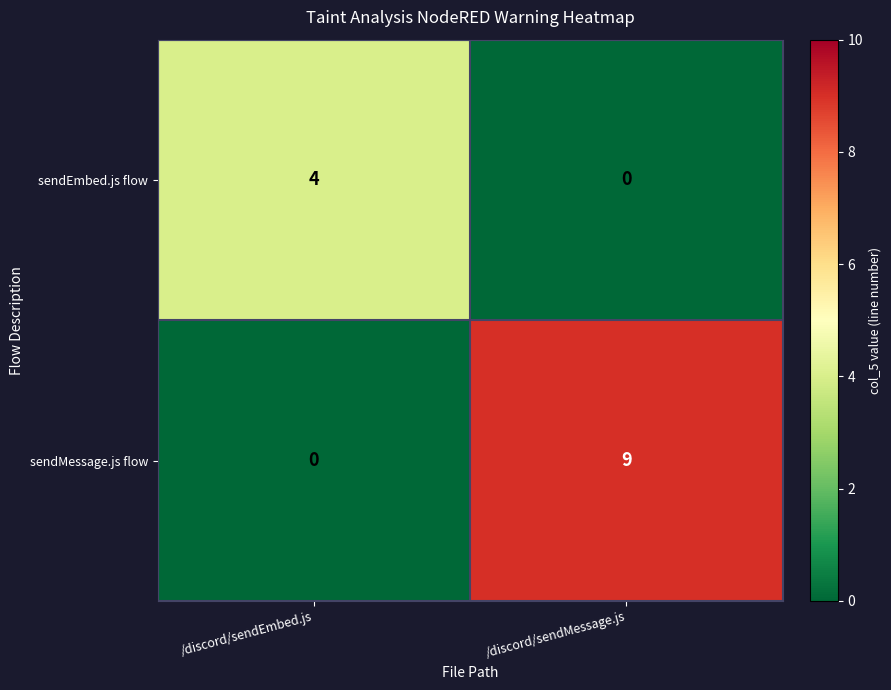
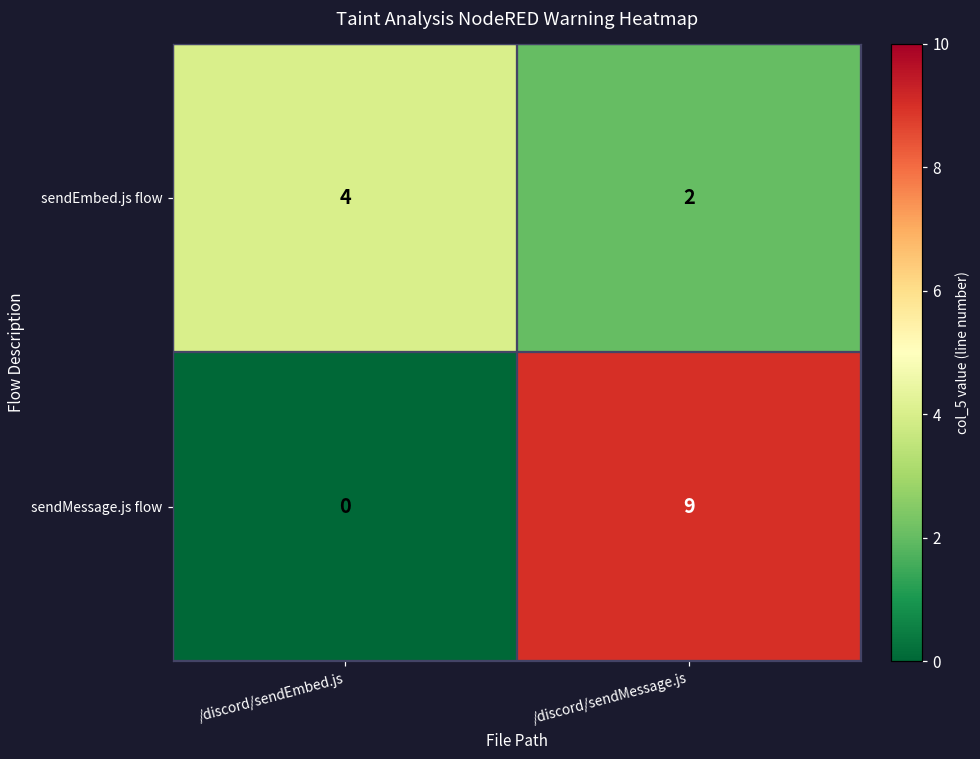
  {
    "sendEmbed.js flow": {
      "/discord/sendEmbed.js": 4,
-     "/discord/sendMessage.js": 0
+     "/discord/sendMessage.js": 2
    },
    "sendMessage.js flow": {
      "/discord/sendEmbed.js": 0,
      "/discord/sendMessage.js": 9
    }
  }
